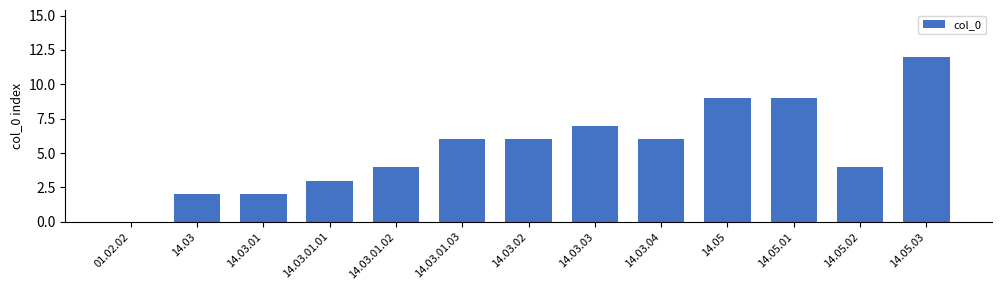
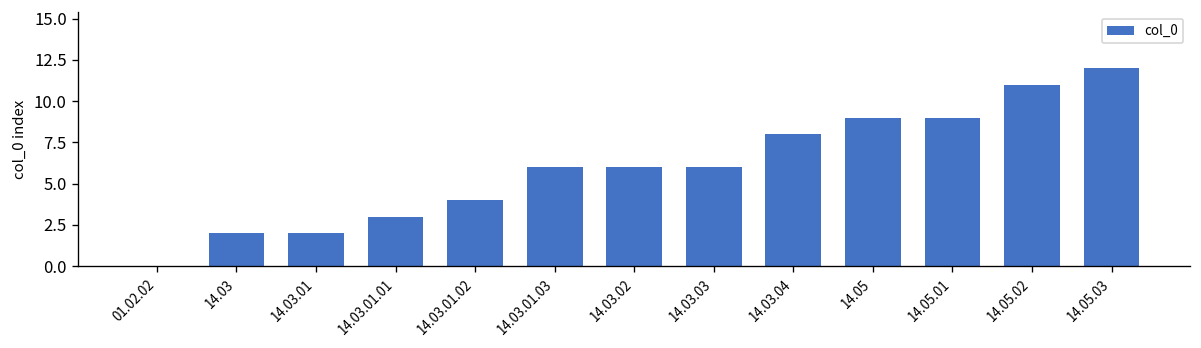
  {
    "01.02.02": 0,
    "14.03": 2,
    "14.03.01": 2,
    "14.03.01.01": 3,
    "14.03.01.02": 4,
    "14.03.01.03": 6,
    "14.03.02": 6,
-   "14.03.03": 7,
-   "14.03.04": 6,
+   "14.03.03": 6,
+   "14.03.04": 8,
    "14.05": 9,
    "14.05.01": 9,
-   "14.05.02": 4,
+   "14.05.02": 11,
    "14.05.03": 12
  }
